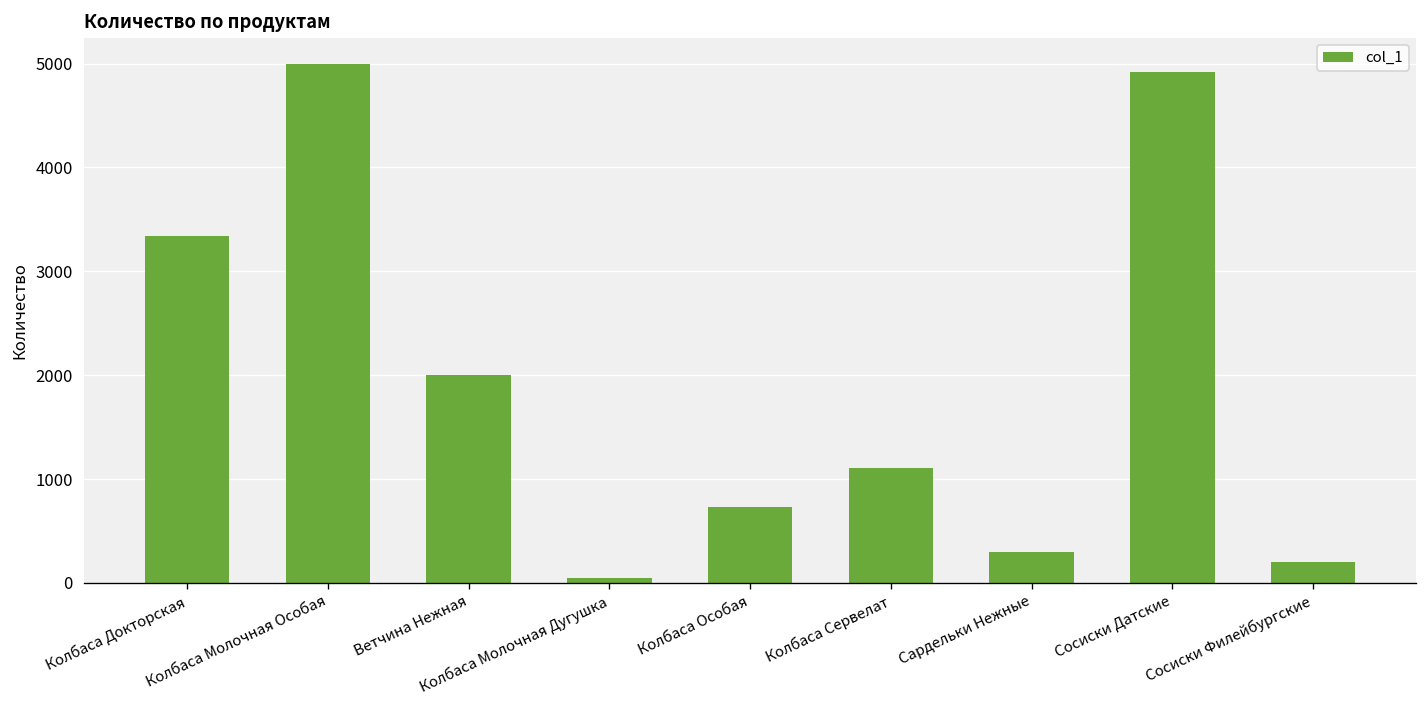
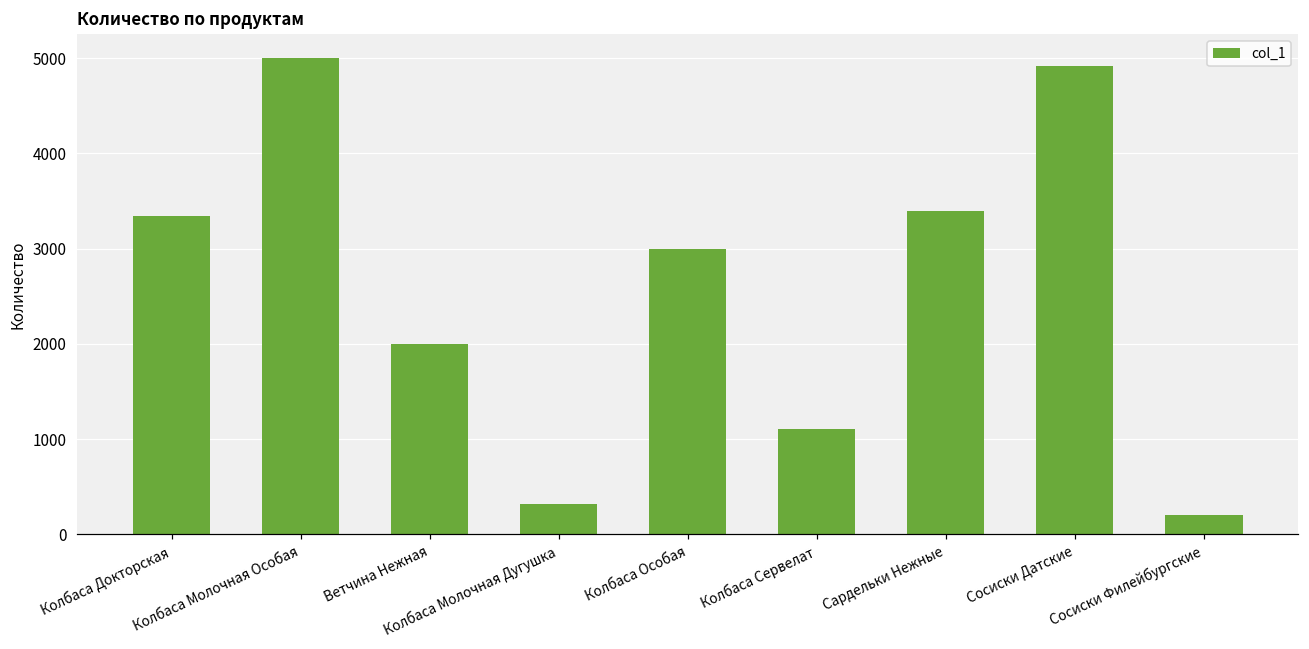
  {
    "Колбаса Докторская": 3300,
    "Колбаса Молочная Особая": 5000,
    "Ветчина Нежная": 2000,
-   "Колбаса Молочная Дугушка": 100,
-   "Колбаса Особая": 700,
+   "Колбаса Молочная Дугушка": 300,
+   "Колбаса Особая": 3000,
    "Колбаса Сервелат": 1100,
-   "Сардельки Нежные": 300,
+   "Сардельки Нежные": 3400,
    "Сосиски Датские": 4900,
    "Сосиски Филейбургские": 200
  }
